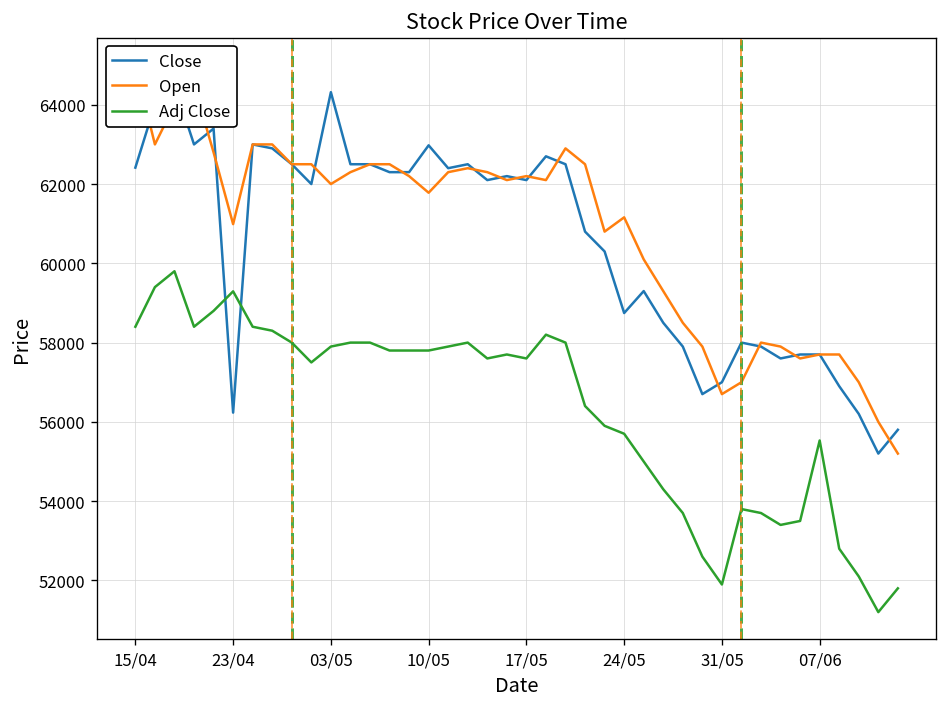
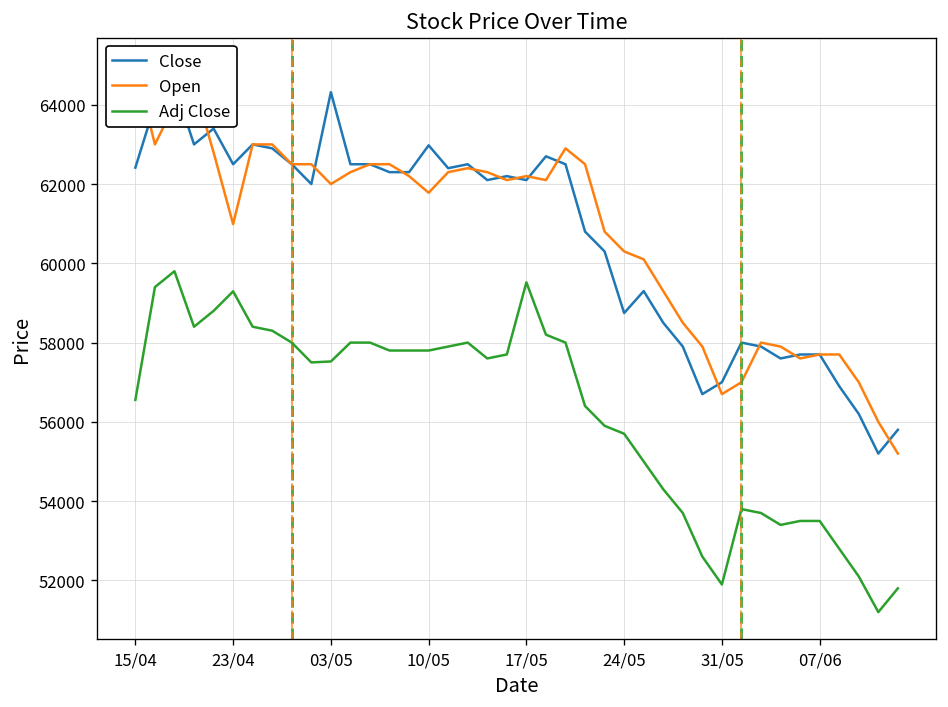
  {
    "Close": {
      "15/04": 62400,
-     "23/04": 56200,
+     "23/04": 62500,
      "03/05": 64300,
      "10/05": 63000,
      "17/05": 62100,
      "24/05": 58700,
      "31/05": 57000
    },
    "Open": {
      "23/04": 61000,
      "03/05": 62000,
      "10/05": 61800,
      "17/05": 62200,
-     "24/05": 61200,
+     "24/05": 60300,
      "31/05": 56700
    },
    "Adj Close": {
-     "15/04": 58400,
+     "15/04": 56600,
      "23/04": 59300,
-     "03/05": 57900,
+     "03/05": 57500,
      "10/05": 57800,
-     "17/05": 57600,
+     "17/05": 59500,
      "24/05": 55700,
      "31/05": 51900,
-     "07/06": 55500
+     "07/06": 53500
    }
  }
